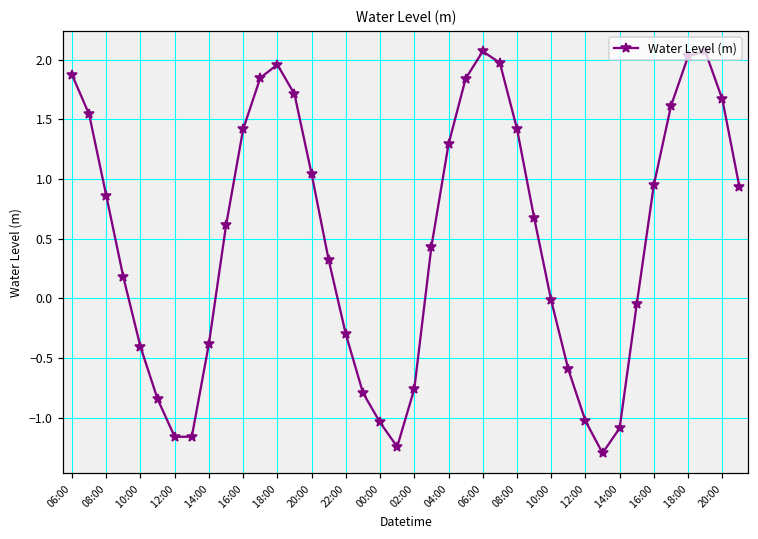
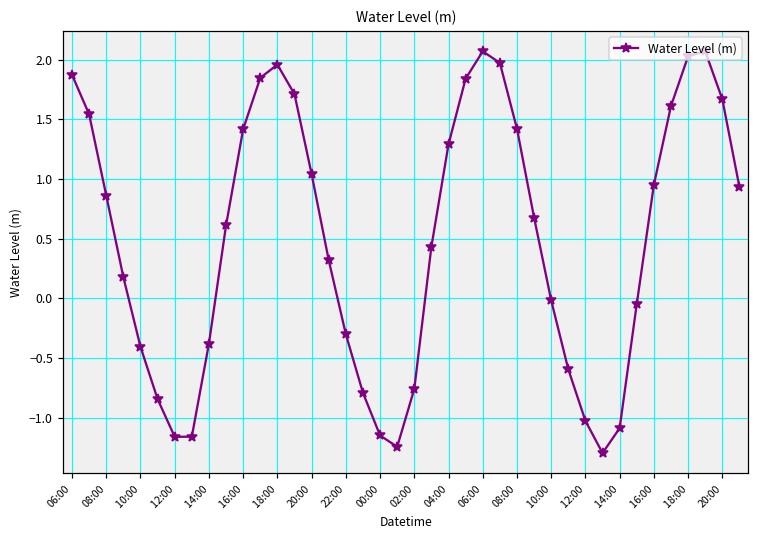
  {
    "22:00": -0.30,
-   "00:00": -1.04,
+   "00:00": -1.15,
    "02:00": -0.76,
    "04:00": 1.29
  }
